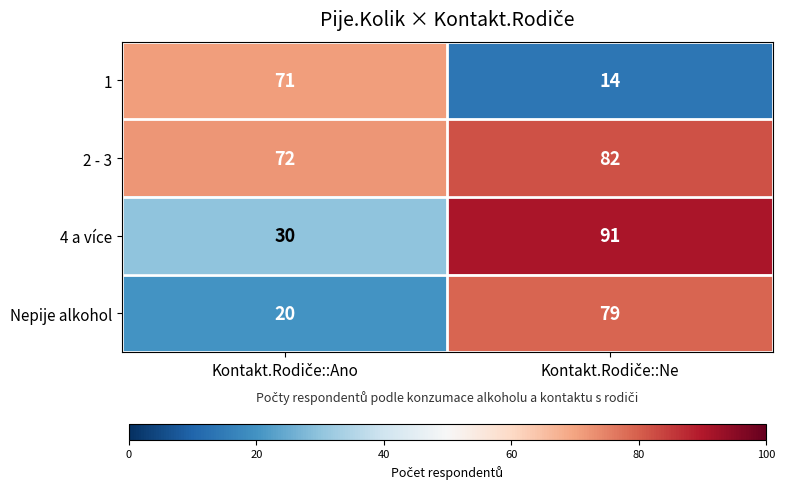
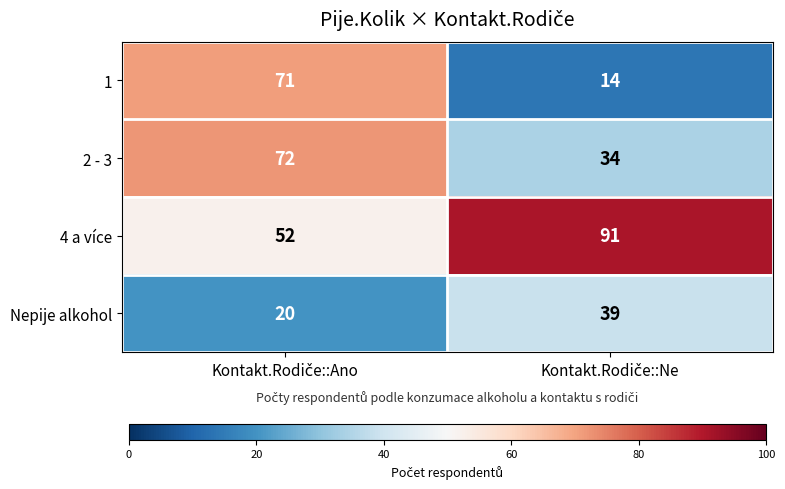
  {
    "1": {
      "Kontakt.Rodiče::Ano": 71,
      "Kontakt.Rodiče::Ne": 14
    },
    "2 - 3": {
      "Kontakt.Rodiče::Ano": 72,
-     "Kontakt.Rodiče::Ne": 82
+     "Kontakt.Rodiče::Ne": 34
    },
    "4 a více": {
-     "Kontakt.Rodiče::Ano": 30,
+     "Kontakt.Rodiče::Ano": 52,
      "Kontakt.Rodiče::Ne": 91
    },
    "Nepije alkohol": {
      "Kontakt.Rodiče::Ano": 20,
-     "Kontakt.Rodiče::Ne": 79
+     "Kontakt.Rodiče::Ne": 39
    }
  }
